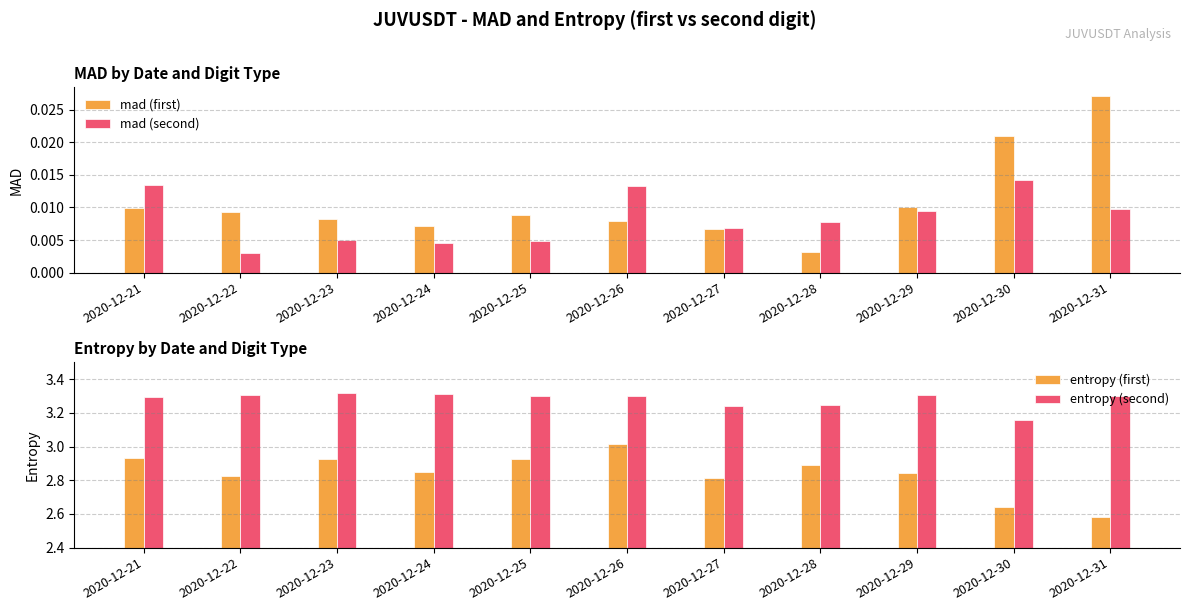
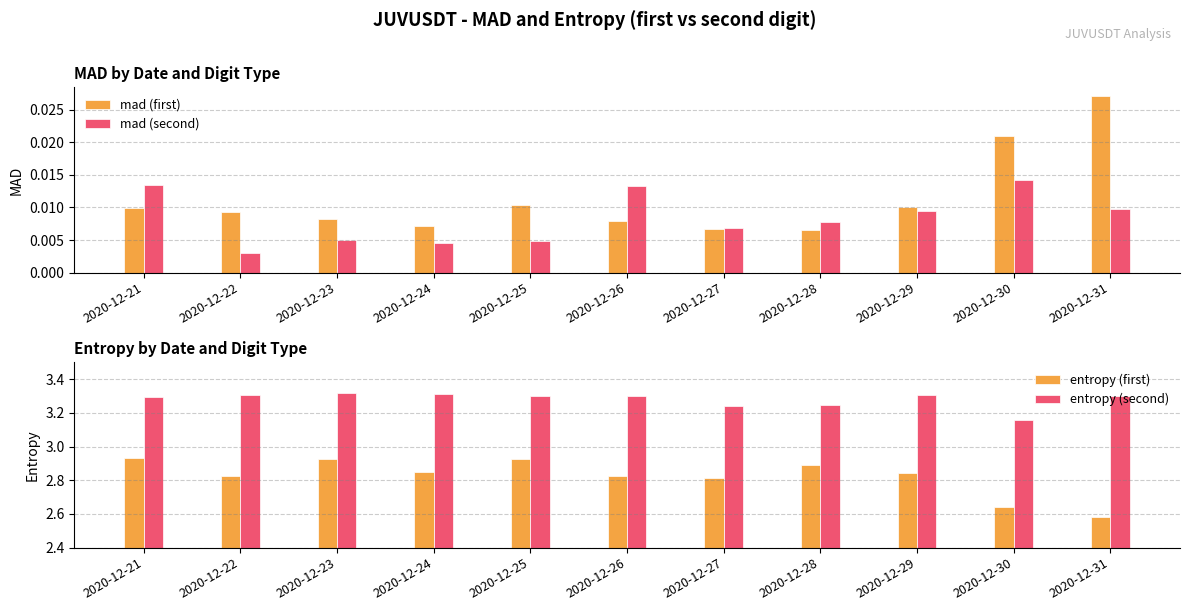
  {
    "MAD by Date and Digit Type": {
      "mad (first)": {
        "2020-12-21": 0.010,
        "2020-12-22": 0.009,
        "2020-12-23": 0.008,
        "2020-12-24": 0.007,
-       "2020-12-25": 0.009,
+       "2020-12-25": 0.010,
        "2020-12-26": 0.008,
        "2020-12-27": 0.007,
-       "2020-12-28": 0.003,
+       "2020-12-28": 0.006,
        "2020-12-29": 0.010,
        "2020-12-30": 0.021,
        "2020-12-31": 0.027
      },
      "mad (second)": {
        "2020-12-21": 0.013,
        "2020-12-22": 0.003,
        "2020-12-23": 0.005,
        "2020-12-24": 0.004,
        "2020-12-25": 0.005,
        "2020-12-26": 0.013,
        "2020-12-27": 0.007,
        "2020-12-28": 0.008,
        "2020-12-29": 0.009,
        "2020-12-30": 0.014,
        "2020-12-31": 0.010
      }
    },
    "Entropy by Date and Digit Type": {
      "entropy (first)": {
        "2020-12-21": 2.93,
        "2020-12-22": 2.83,
        "2020-12-23": 2.93,
        "2020-12-24": 2.85,
        "2020-12-25": 2.93,
-       "2020-12-26": 3.02,
+       "2020-12-26": 2.82,
        "2020-12-27": 2.81,
        "2020-12-28": 2.89,
        "2020-12-29": 2.84,
        "2020-12-30": 2.64,
        "2020-12-31": 2.58
      },
      "entropy (second)": {
        "2020-12-21": 3.29,
        "2020-12-22": 3.31,
        "2020-12-23": 3.32,
        "2020-12-24": 3.31,
        "2020-12-25": 3.30,
        "2020-12-26": 3.30,
        "2020-12-27": 3.24,
        "2020-12-28": 3.25,
        "2020-12-29": 3.31,
        "2020-12-30": 3.16,
        "2020-12-31": 3.30
      }
    }
  }
